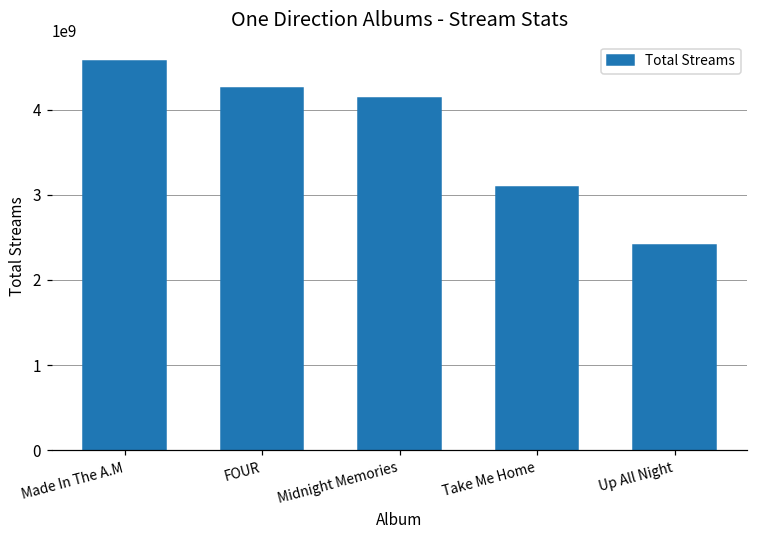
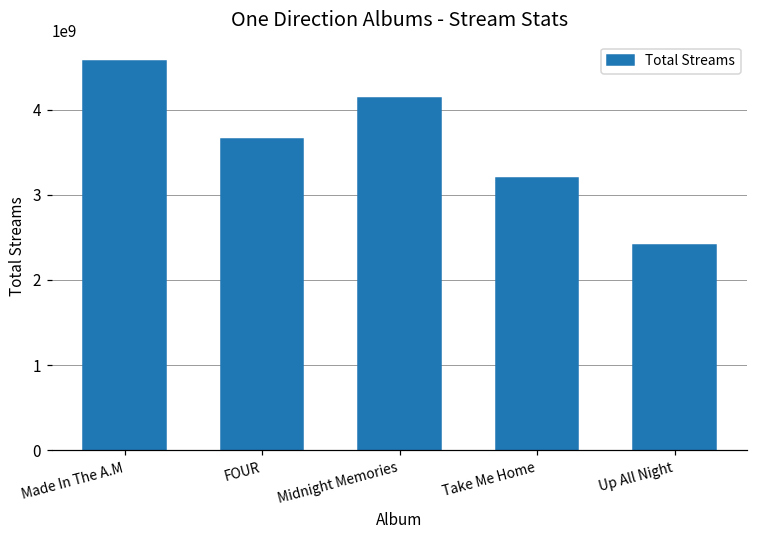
  {
    "Made In The A.M": 4600000000,
-   "FOUR": 4300000000,
+   "FOUR": 3700000000,
    "Midnight Memories": 4100000000,
-   "Take Me Home": 3100000000,
+   "Take Me Home": 3200000000,
    "Up All Night": 2400000000
  }
